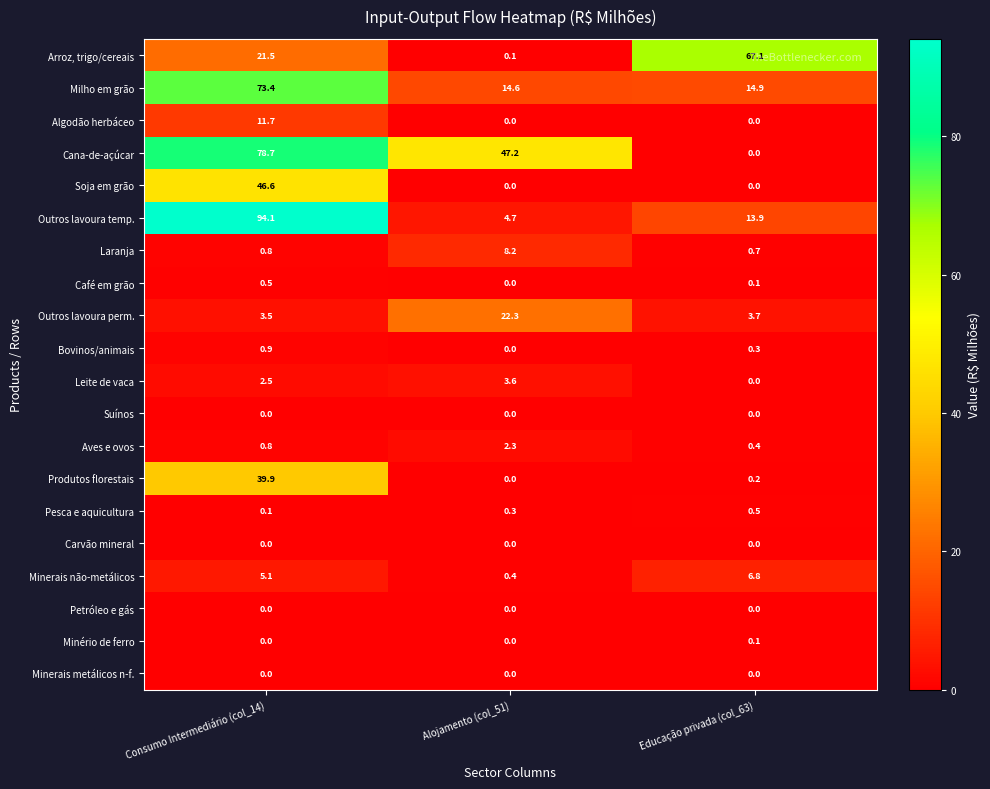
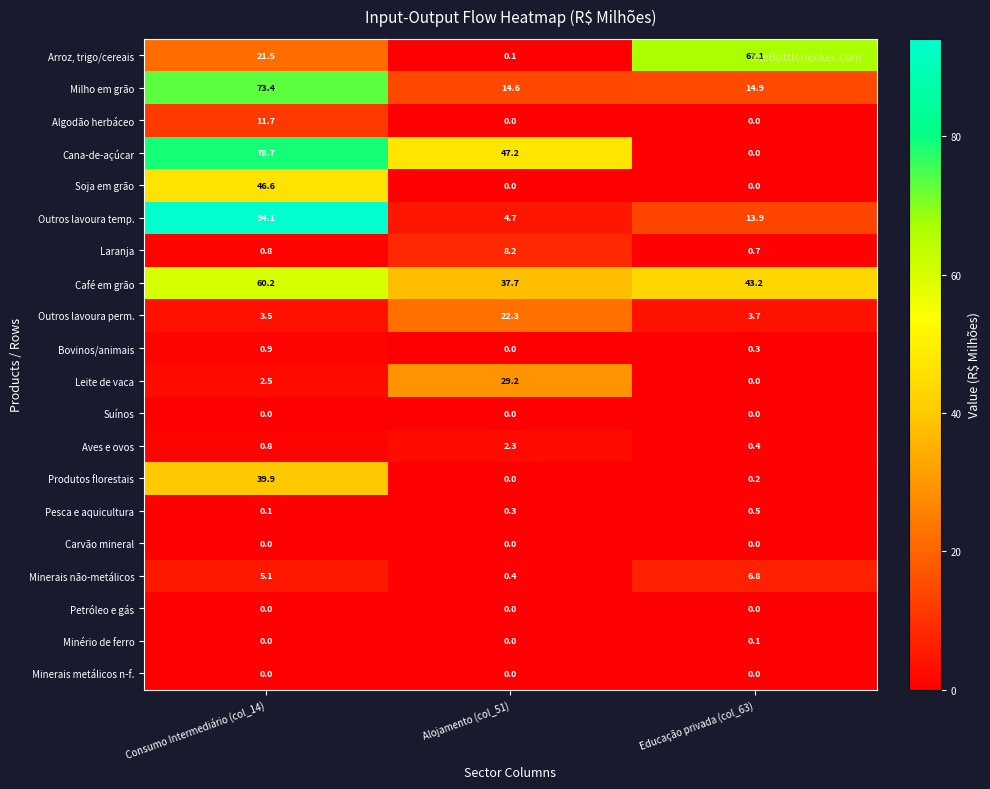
  {
    "Arroz, trigo/cereais": {
      "Consumo Intermediário (col_14)": 21.5,
      "Alojamento (col_51)": 0.1
    },
    "Milho em grão": {
      "Consumo Intermediário (col_14)": 73.4,
      "Alojamento (col_51)": 14.6,
      "Educação privada (col_63)": 14.9
    },
    "Algodão herbáceo": {
      "Consumo Intermediário (col_14)": 11.7,
      "Alojamento (col_51)": 0.0,
      "Educação privada (col_63)": 0.0
    },
    "Cana-de-açúcar": {
      "Consumo Intermediário (col_14)": 78.7,
      "Alojamento (col_51)": 47.2,
      "Educação privada (col_63)": 0.0
    },
    "Soja em grão": {
      "Consumo Intermediário (col_14)": 46.6,
      "Alojamento (col_51)": 0.0,
      "Educação privada (col_63)": 0.0
    },
    "Outros lavoura temp.": {
      "Consumo Intermediário (col_14)": 94.1,
      "Alojamento (col_51)": 4.7,
      "Educação privada (col_63)": 13.9
    },
    "Laranja": {
      "Consumo Intermediário (col_14)": 0.8,
      "Alojamento (col_51)": 8.2,
      "Educação privada (col_63)": 0.7
    },
    "Café em grão": {
-     "Consumo Intermediário (col_14)": 0.5,
-     "Alojamento (col_51)": 0.0,
-     "Educação privada (col_63)": 0.1
+     "Consumo Intermediário (col_14)": 60.2,
+     "Alojamento (col_51)": 37.7,
+     "Educação privada (col_63)": 43.2
    },
    "Outros lavoura perm.": {
      "Consumo Intermediário (col_14)": 3.5,
      "Alojamento (col_51)": 22.3,
      "Educação privada (col_63)": 3.7
    },
    "Bovinos/animais": {
      "Consumo Intermediário (col_14)": 0.9,
      "Alojamento (col_51)": 0.0,
      "Educação privada (col_63)": 0.3
    },
    "Leite de vaca": {
      "Consumo Intermediário (col_14)": 2.5,
-     "Alojamento (col_51)": 3.6,
+     "Alojamento (col_51)": 29.2,
      "Educação privada (col_63)": 0.0
    },
    "Suínos": {
      "Consumo Intermediário (col_14)": 0.0,
      "Alojamento (col_51)": 0.0,
      "Educação privada (col_63)": 0.0
    },
    "Aves e ovos": {
      "Consumo Intermediário (col_14)": 0.8,
      "Alojamento (col_51)": 2.3,
      "Educação privada (col_63)": 0.4
    },
    "Produtos florestais": {
      "Consumo Intermediário (col_14)": 39.9,
      "Alojamento (col_51)": 0.0,
      "Educação privada (col_63)": 0.2
    },
    "Pesca e aquicultura": {
      "Consumo Intermediário (col_14)": 0.1,
      "Alojamento (col_51)": 0.3,
      "Educação privada (col_63)": 0.5
    },
    "Carvão mineral": {
      "Consumo Intermediário (col_14)": 0.0,
      "Alojamento (col_51)": 0.0,
      "Educação privada (col_63)": 0.0
    },
    "Minerais não-metálicos": {
      "Consumo Intermediário (col_14)": 5.1,
      "Alojamento (col_51)": 0.4,
      "Educação privada (col_63)": 6.8
    },
    "Petróleo e gás": {
      "Consumo Intermediário (col_14)": 0.0,
      "Alojamento (col_51)": 0.0,
      "Educação privada (col_63)": 0.0
    },
    "Minério de ferro": {
      "Consumo Intermediário (col_14)": 0.0,
      "Alojamento (col_51)": 0.0,
      "Educação privada (col_63)": 0.1
    },
    "Minerais metálicos n-f.": {
      "Consumo Intermediário (col_14)": 0.0,
      "Alojamento (col_51)": 0.0,
      "Educação privada (col_63)": 0.0
    }
  }
